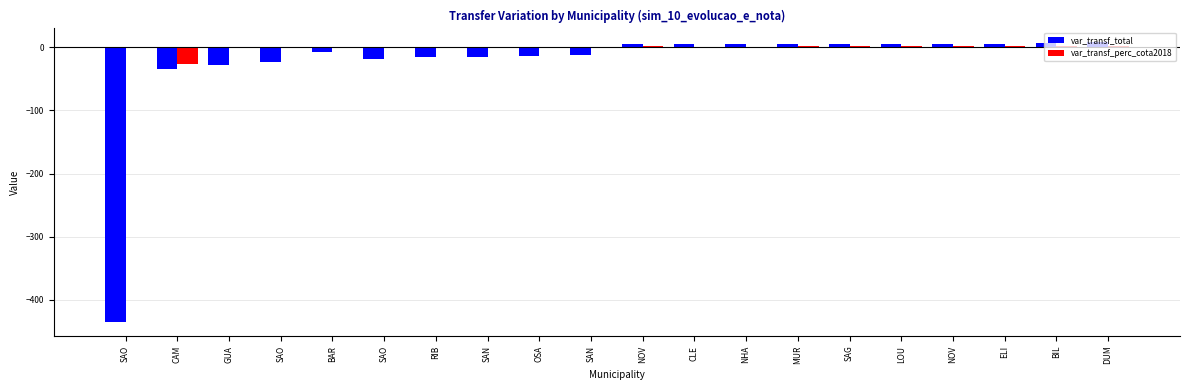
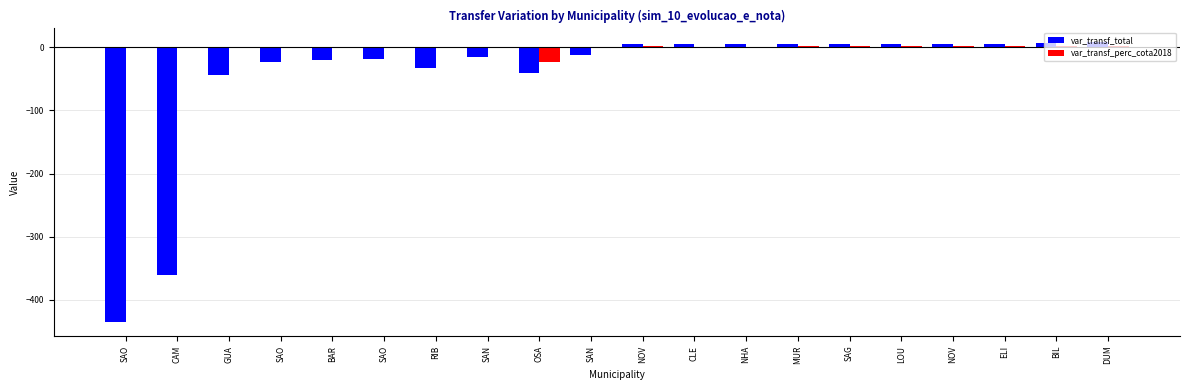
  {
    "var_transf_total": {
-     "CAM": -30,
-     "GUA": -30,
-     "BAR": -10,
-     "RIB": -20,
-     "OSA": -10,
+     "CAM": -360,
+     "GUA": -40,
+     "BAR": -20,
+     "RIB": -30,
+     "OSA": -40,
      "CLE": 0,
      "NHA": 10,
      "MUR": 10,
      "SAG": 10,
      "LOU": 10,
      "ELI": 10
    },
    "var_transf_perc_cota2018": {
-     "CAM": -30,
-     "OSA": 0
+     "CAM": 0,
+     "OSA": -20
    }
  }
